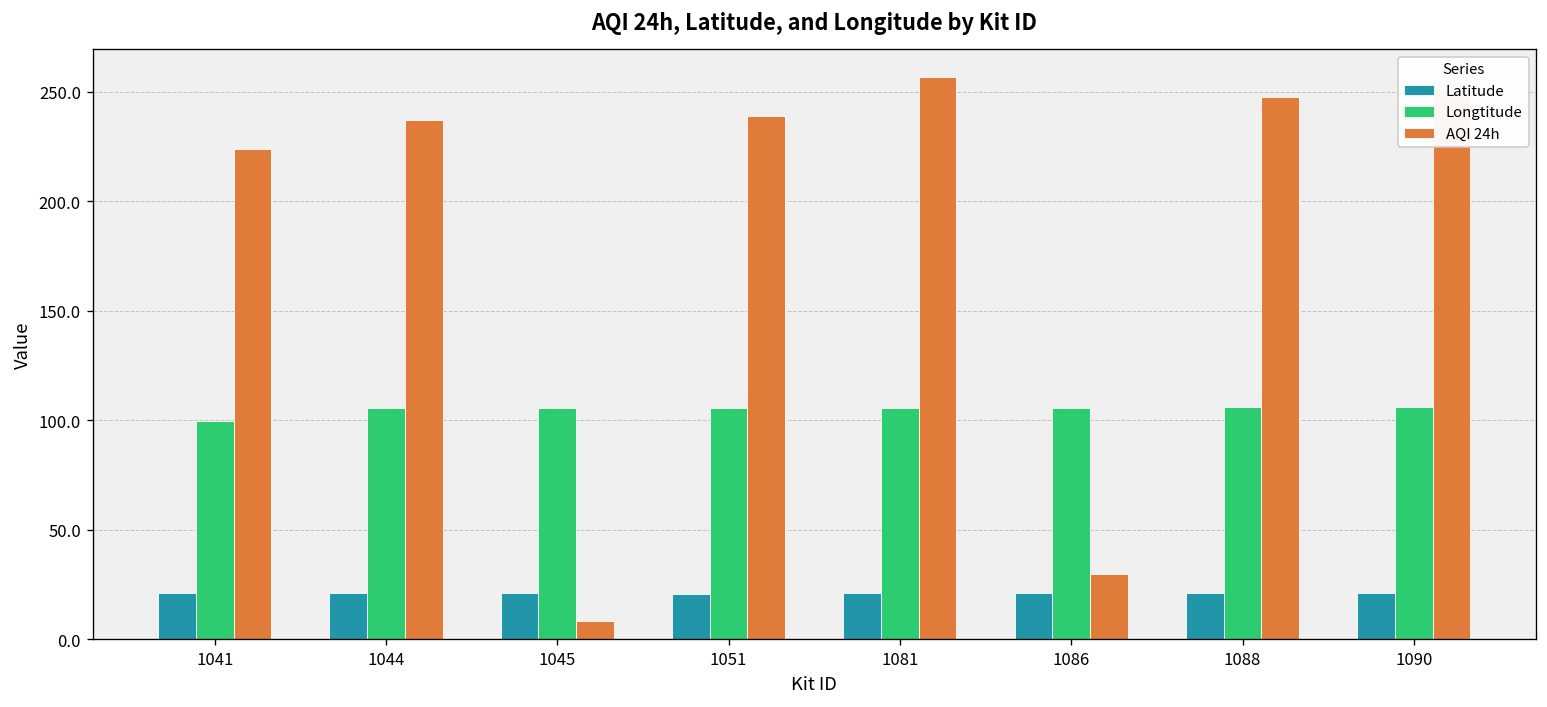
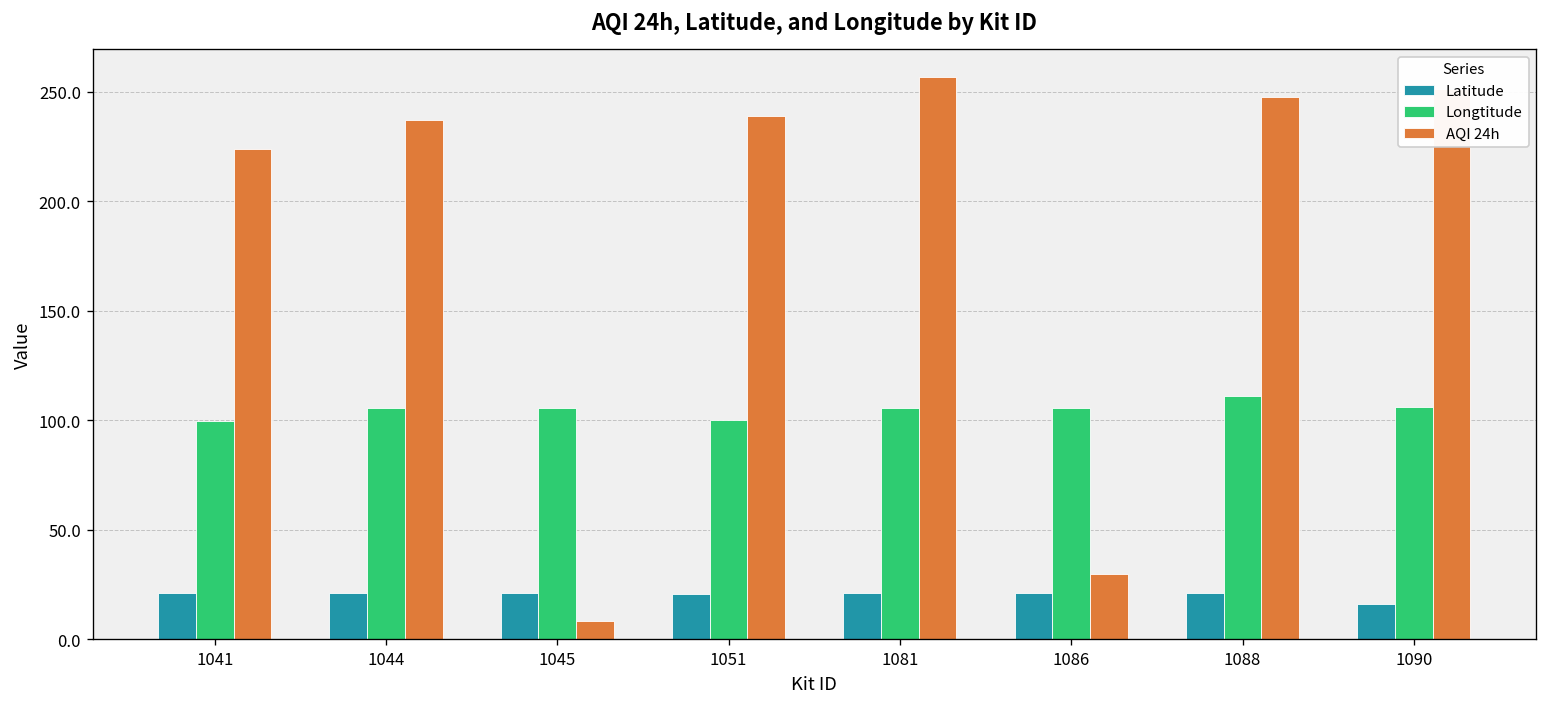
  {
    "Latitude": {
      "1041": 21,
      "1044": 21,
      "1045": 21,
      "1051": 21,
      "1081": 21,
      "1086": 21,
      "1088": 21,
-     "1090": 21
+     "1090": 16
    },
    "Longtitude": {
      "1041": 100,
      "1044": 106,
      "1045": 106,
-     "1051": 106,
+     "1051": 100,
      "1081": 106,
      "1086": 106,
-     "1088": 106,
+     "1088": 111,
      "1090": 106
    },
    "AQI 24h": {
      "1041": 224,
      "1044": 237,
      "1045": 9,
      "1051": 239,
      "1081": 257,
      "1086": 30,
      "1088": 248
    }
  }
